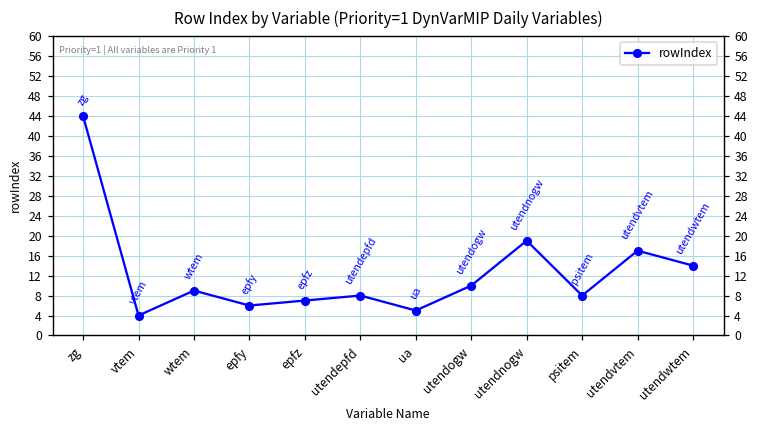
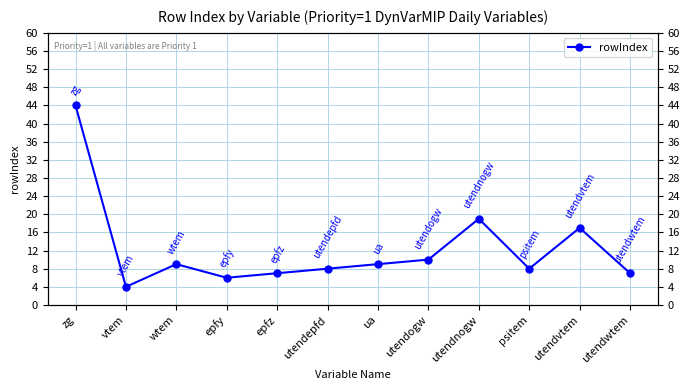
  {
    "zg": 44,
    "vtem": 4,
    "wtem": 9,
    "epfy": 6,
    "epfz": 7,
    "utendepfd": 8,
-   "ua": 5,
+   "ua": 9,
    "utendogw": 10,
    "utendnogw": 19,
    "psitem": 8,
    "utendvtem": 17,
-   "utendwtem": 14
+   "utendwtem": 7
  }
